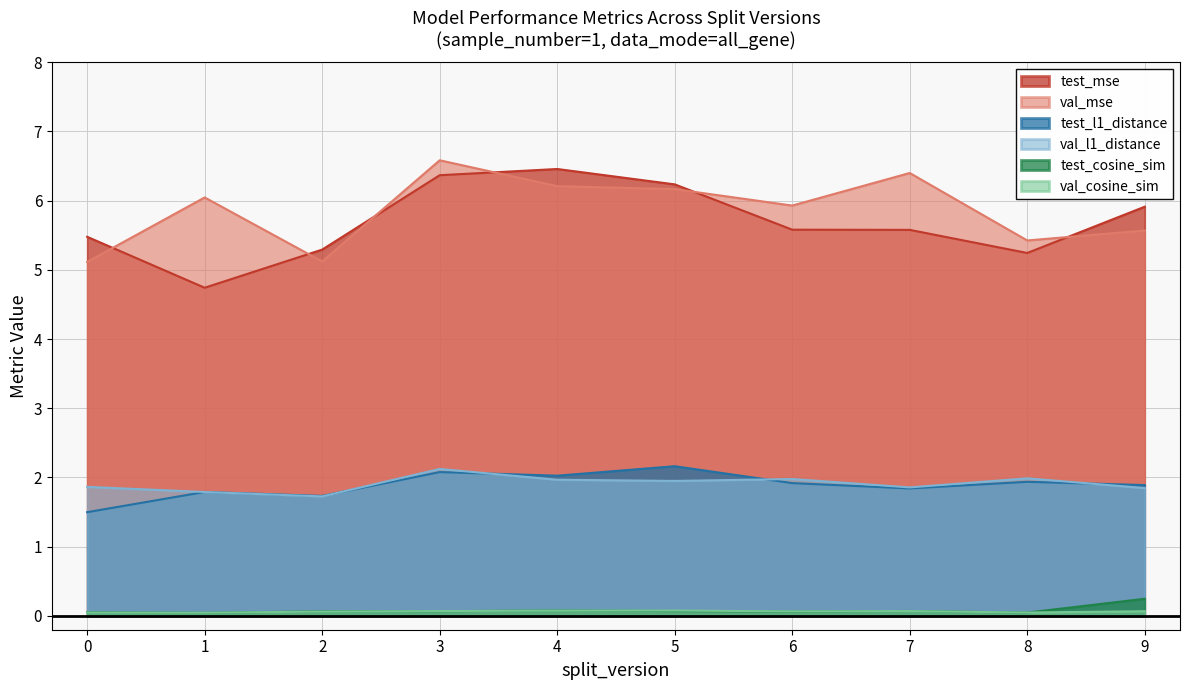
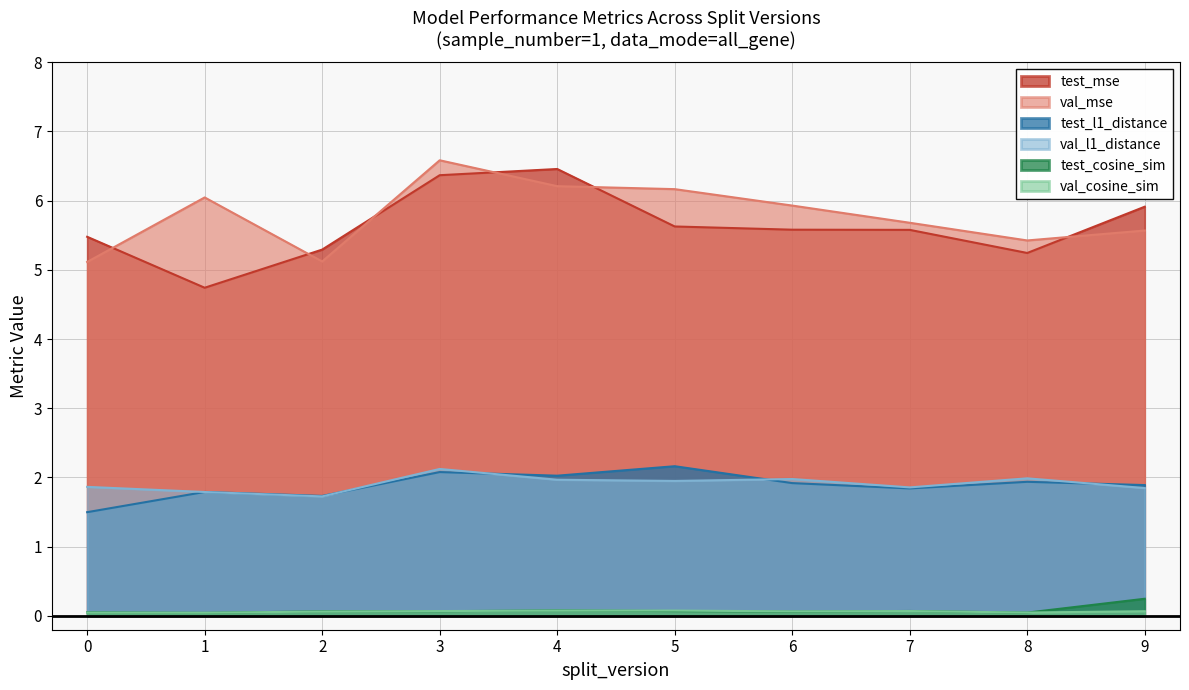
  {
    "test_mse": {
      "0": 5.5,
      "1": 4.7,
      "2": 5.3,
      "3": 6.4,
      "4": 6.5,
-     "5": 6.2,
+     "5": 5.6,
      "6": 5.6,
      "7": 5.6,
      "8": 5.2,
      "9": 5.9
    },
    "val_mse": {
      "0": 5.1,
      "1": 6.0,
      "2": 5.1,
      "3": 6.6,
      "4": 6.2,
      "5": 6.2,
      "6": 5.9,
-     "7": 6.4,
+     "7": 5.7,
      "8": 5.4,
      "9": 5.6
    },
    "test_l1_distance": {
      "0": 1.5,
      "3": 2.1,
      "4": 2.0,
      "5": 2.2,
      "6": 1.9,
      "8": 1.9,
      "9": 1.9
    },
    "val_l1_distance": {
      "0": 1.9,
      "3": 2.1,
      "4": 2.0,
      "5": 2.0,
      "6": 2.0,
      "8": 2.0,
      "9": 1.8
    },
    "test_cosine_sim": {
      "9": 0.2
    },
    "val_cosine_sim": {
      "9": 0.1
    }
  }
